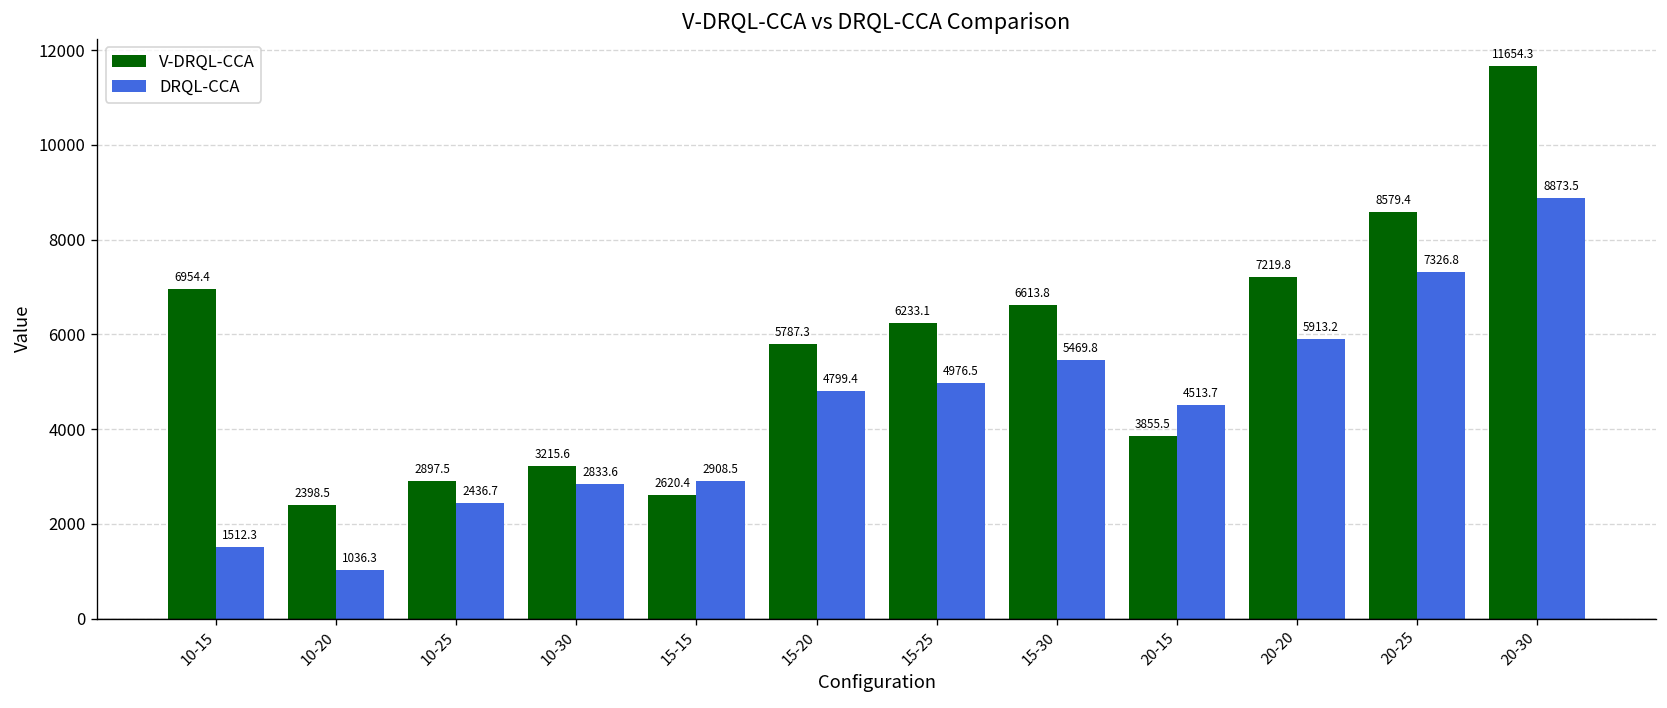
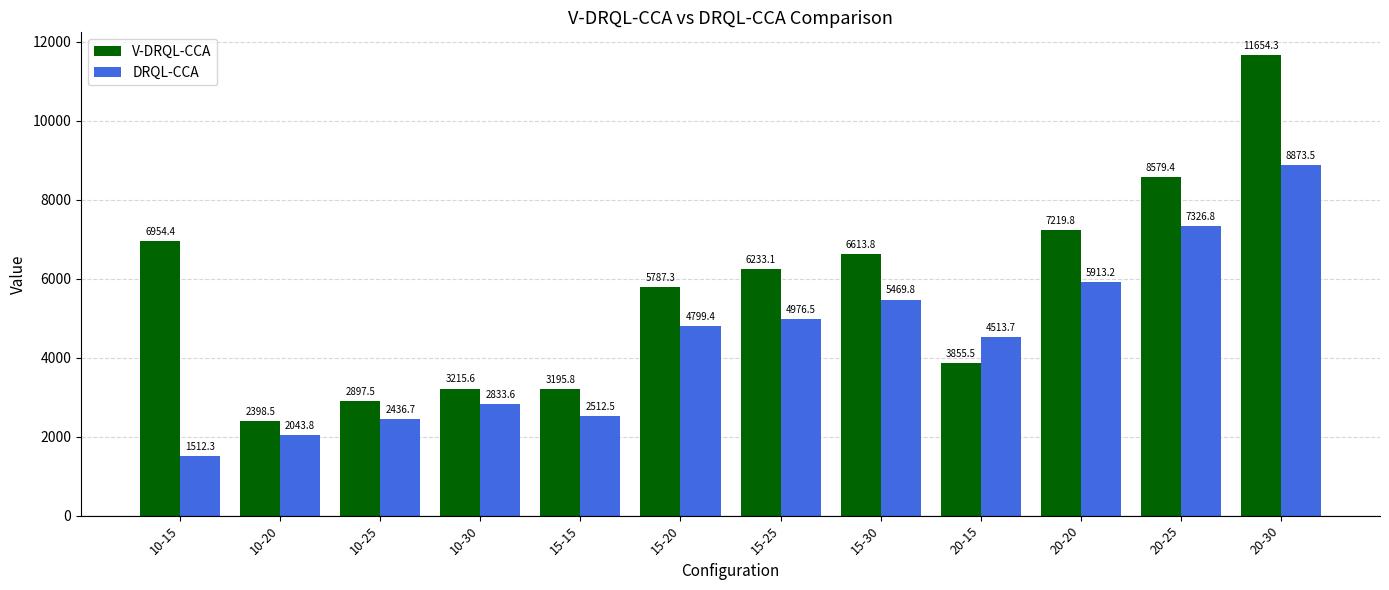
  {
    "V-DRQL-CCA": {
      "10-15": 6954.4,
      "10-20": 2398.5,
      "10-25": 2897.5,
      "10-30": 3215.6,
-     "15-15": 2620.4,
+     "15-15": 3195.8,
      "15-20": 5787.3,
      "15-25": 6233.1,
      "15-30": 6613.8,
      "20-15": 3855.5,
      "20-20": 7219.8,
      "20-25": 8579.4,
      "20-30": 11654.3
    },
    "DRQL-CCA": {
      "10-15": 1512.3,
-     "10-20": 1036.3,
+     "10-20": 2043.8,
      "10-25": 2436.7,
      "10-30": 2833.6,
-     "15-15": 2908.5,
+     "15-15": 2512.5,
      "15-20": 4799.4,
      "15-25": 4976.5,
      "15-30": 5469.8,
      "20-15": 4513.7,
      "20-20": 5913.2,
      "20-25": 7326.8,
      "20-30": 8873.5
    }
  }
